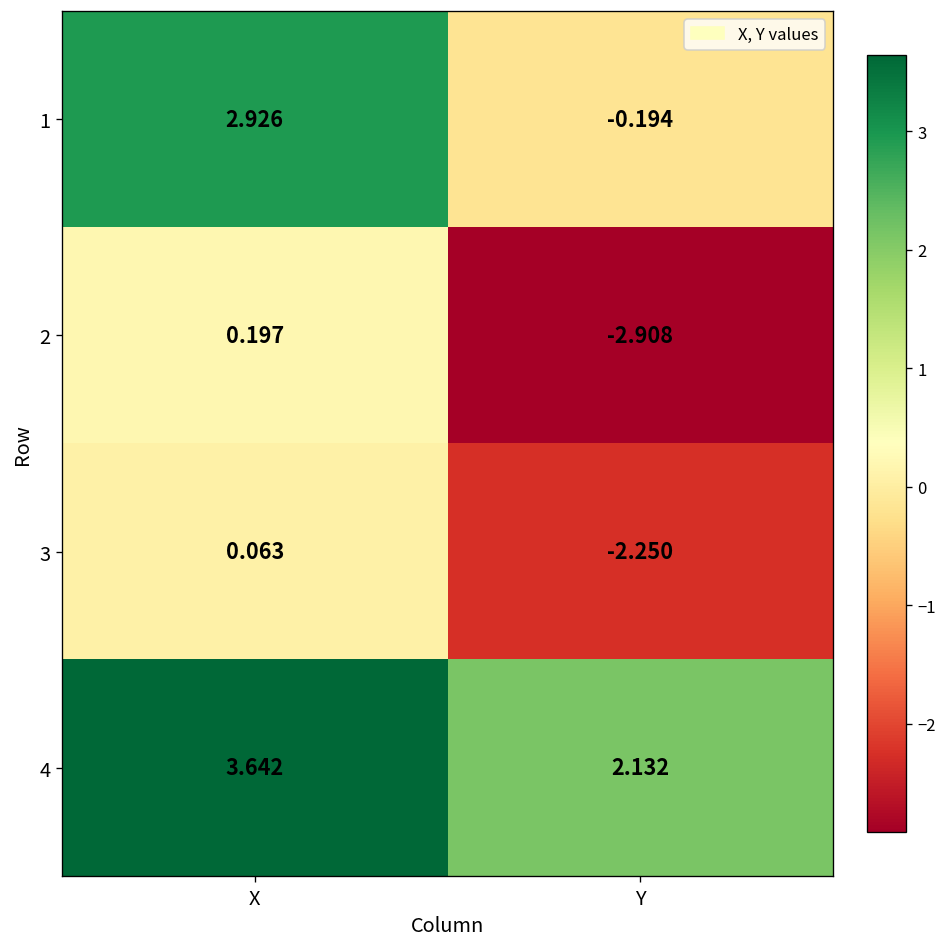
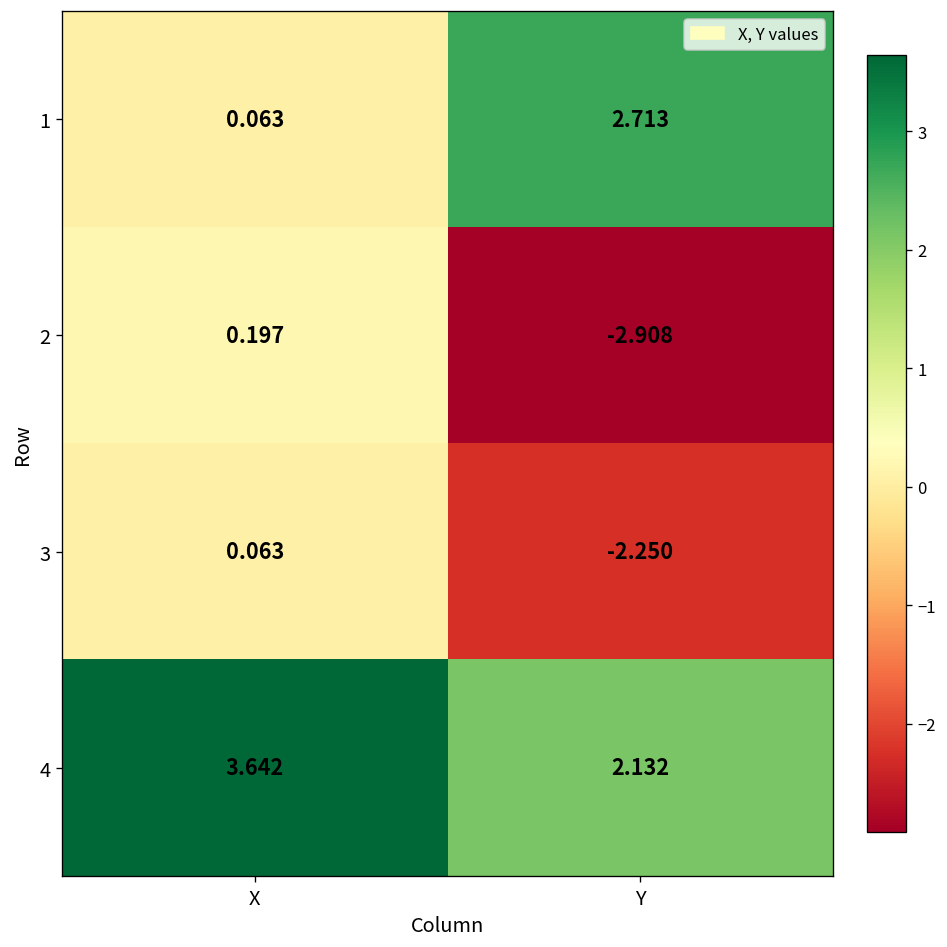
  {
    "1": {
-     "X": 2.926,
-     "Y": -0.194
+     "X": 0.063,
+     "Y": 2.713
    },
    "2": {
      "X": 0.197,
      "Y": -2.908
    },
    "3": {
      "X": 0.063,
      "Y": -2.250
    },
    "4": {
      "X": 3.642,
      "Y": 2.132
    }
  }
